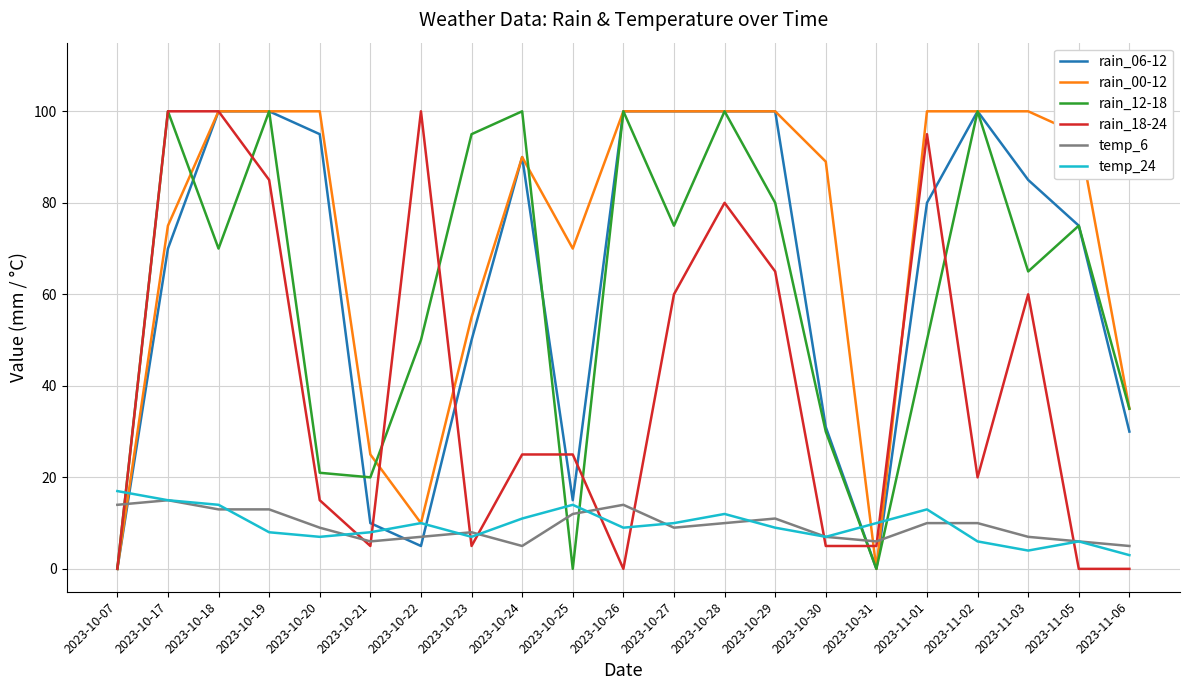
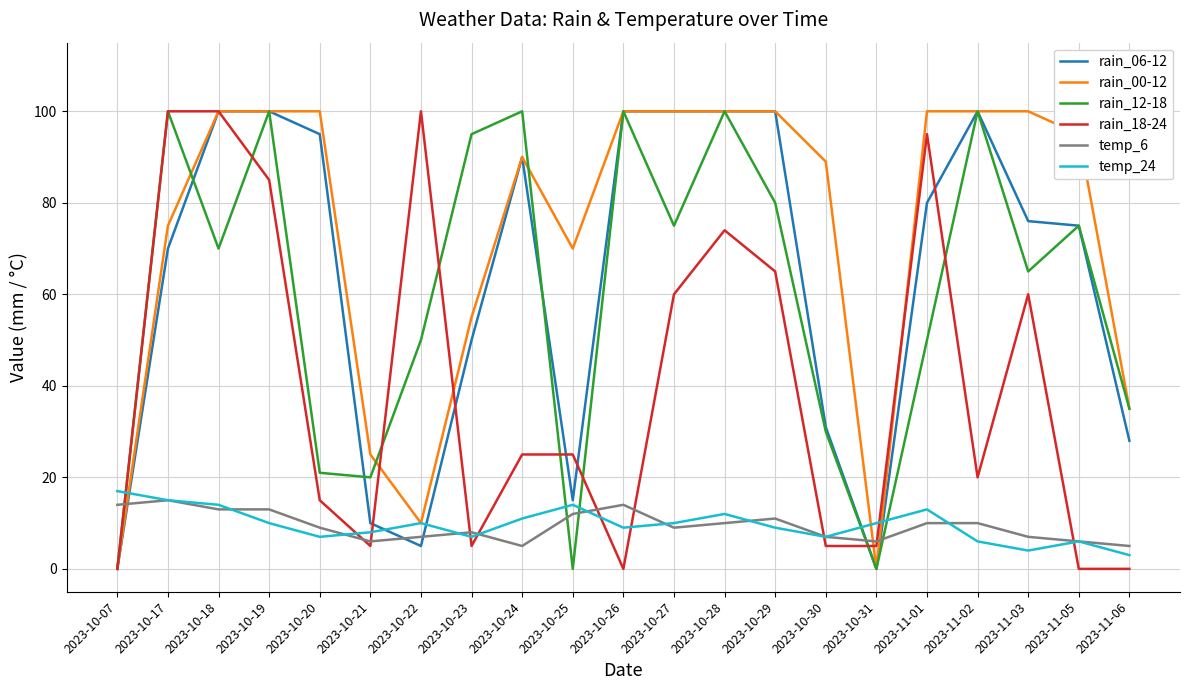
  {
    "rain_06-12": {
      "2023-10-17": 70,
      "2023-10-20": 95,
      "2023-10-21": 10,
      "2023-10-22": 5,
      "2023-10-23": 50,
      "2023-10-25": 15,
      "2023-10-30": 31,
      "2023-11-01": 80,
-     "2023-11-03": 85,
-     "2023-11-06": 30
+     "2023-11-03": 76,
+     "2023-11-06": 28
    },
    "rain_00-12": {
      "2023-10-17": 75,
      "2023-10-20": 100,
      "2023-10-21": 25,
      "2023-10-23": 55,
      "2023-10-25": 70,
      "2023-10-30": 89,
      "2023-11-01": 100,
      "2023-11-03": 100
    },
    "rain_12-18": {
      "2023-10-18": 70,
      "2023-10-20": 21,
      "2023-10-21": 20,
      "2023-10-22": 50,
      "2023-10-23": 95,
      "2023-10-24": 100,
      "2023-10-25": 0,
      "2023-10-27": 75,
      "2023-10-29": 80,
      "2023-10-30": 30,
      "2023-11-01": 50,
      "2023-11-03": 65
    },
    "rain_18-24": {
      "2023-10-19": 85,
      "2023-10-20": 15,
      "2023-10-21": 5,
      "2023-10-22": 100,
      "2023-10-23": 5,
      "2023-10-24": 25,
      "2023-10-25": 25,
      "2023-10-26": 0,
      "2023-10-27": 60,
-     "2023-10-28": 80,
+     "2023-10-28": 74,
      "2023-10-29": 65,
      "2023-10-30": 5,
      "2023-10-31": 5,
      "2023-11-01": 95,
      "2023-11-02": 20,
      "2023-11-03": 60,
      "2023-11-05": 0,
      "2023-11-06": 0
    },
    "temp_6": {
      "2023-10-07": 14,
      "2023-10-18": 13,
      "2023-10-19": 13,
      "2023-10-20": 9,
      "2023-10-21": 6,
      "2023-10-22": 7,
      "2023-10-23": 8,
      "2023-10-24": 5,
      "2023-10-25": 12,
      "2023-10-26": 14,
      "2023-10-27": 9,
      "2023-10-28": 10,
      "2023-10-29": 11,
      "2023-10-31": 6,
      "2023-11-01": 10,
      "2023-11-02": 10,
      "2023-11-03": 7,
      "2023-11-06": 5
    },
    "temp_24": {
      "2023-10-07": 17,
      "2023-10-18": 14,
-     "2023-10-19": 8,
+     "2023-10-19": 10,
      "2023-10-20": 7,
      "2023-10-21": 8,
      "2023-10-23": 7,
      "2023-10-24": 11,
      "2023-10-25": 14,
      "2023-10-26": 9,
      "2023-10-27": 10,
      "2023-10-28": 12,
      "2023-10-29": 9,
      "2023-10-31": 10,
      "2023-11-01": 13,
      "2023-11-02": 6,
      "2023-11-03": 4,
      "2023-11-06": 3
    }
  }
